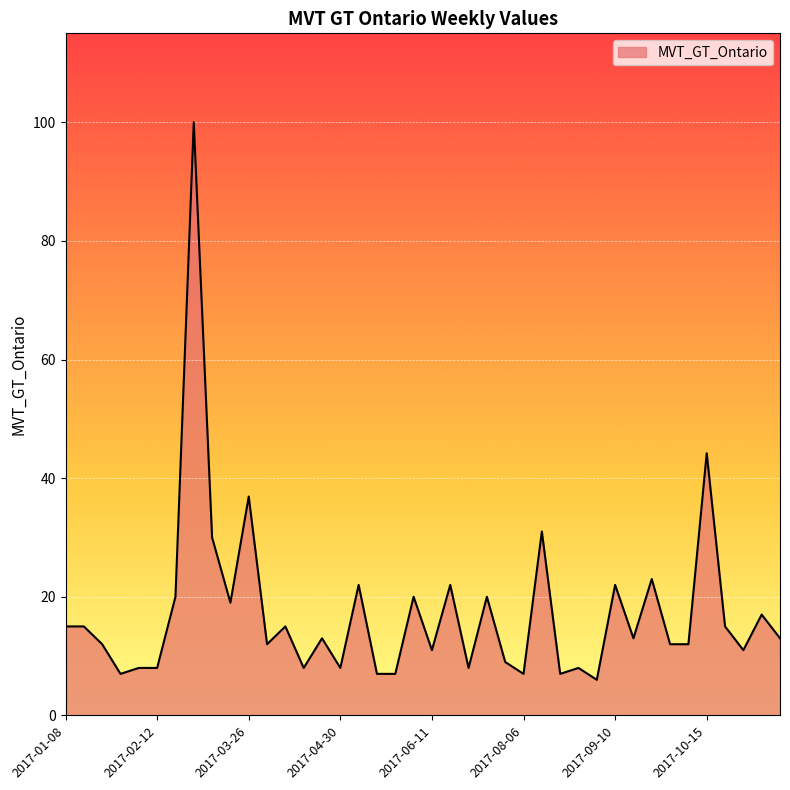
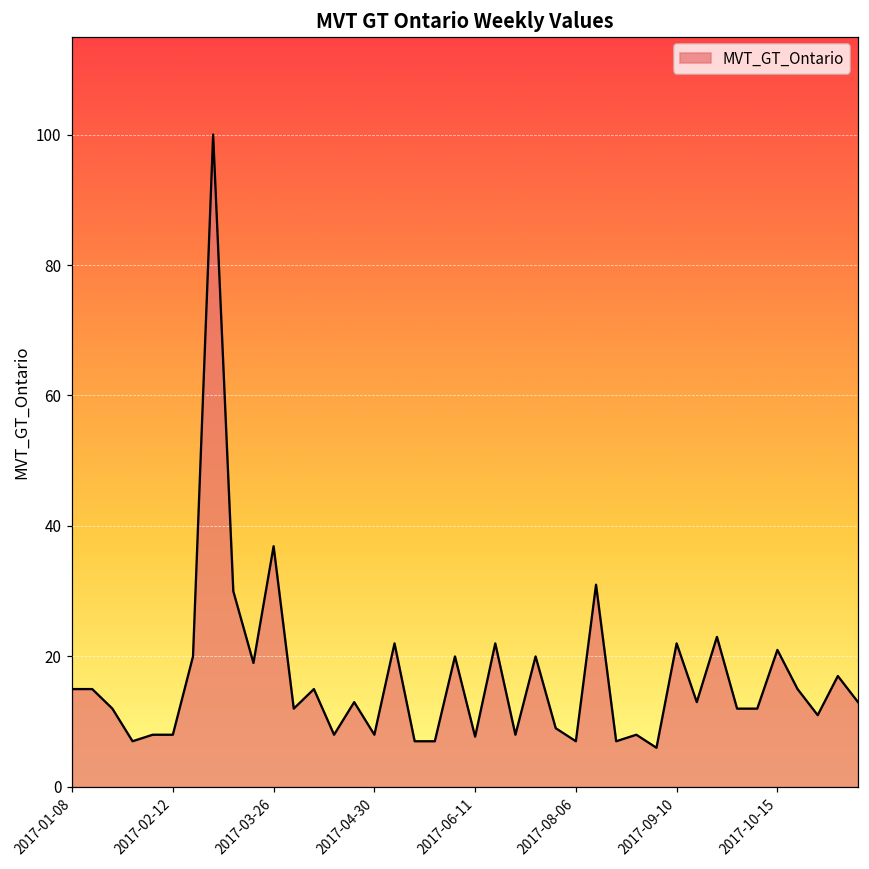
  {
    "2017-01-08": 15,
    "2017-02-12": 8,
    "2017-03-26": 37,
    "2017-04-30": 8,
-   "2017-06-11": 11,
+   "2017-06-11": 8,
    "2017-08-06": 7,
    "2017-09-10": 22,
-   "2017-10-15": 44
+   "2017-10-15": 21
  }
